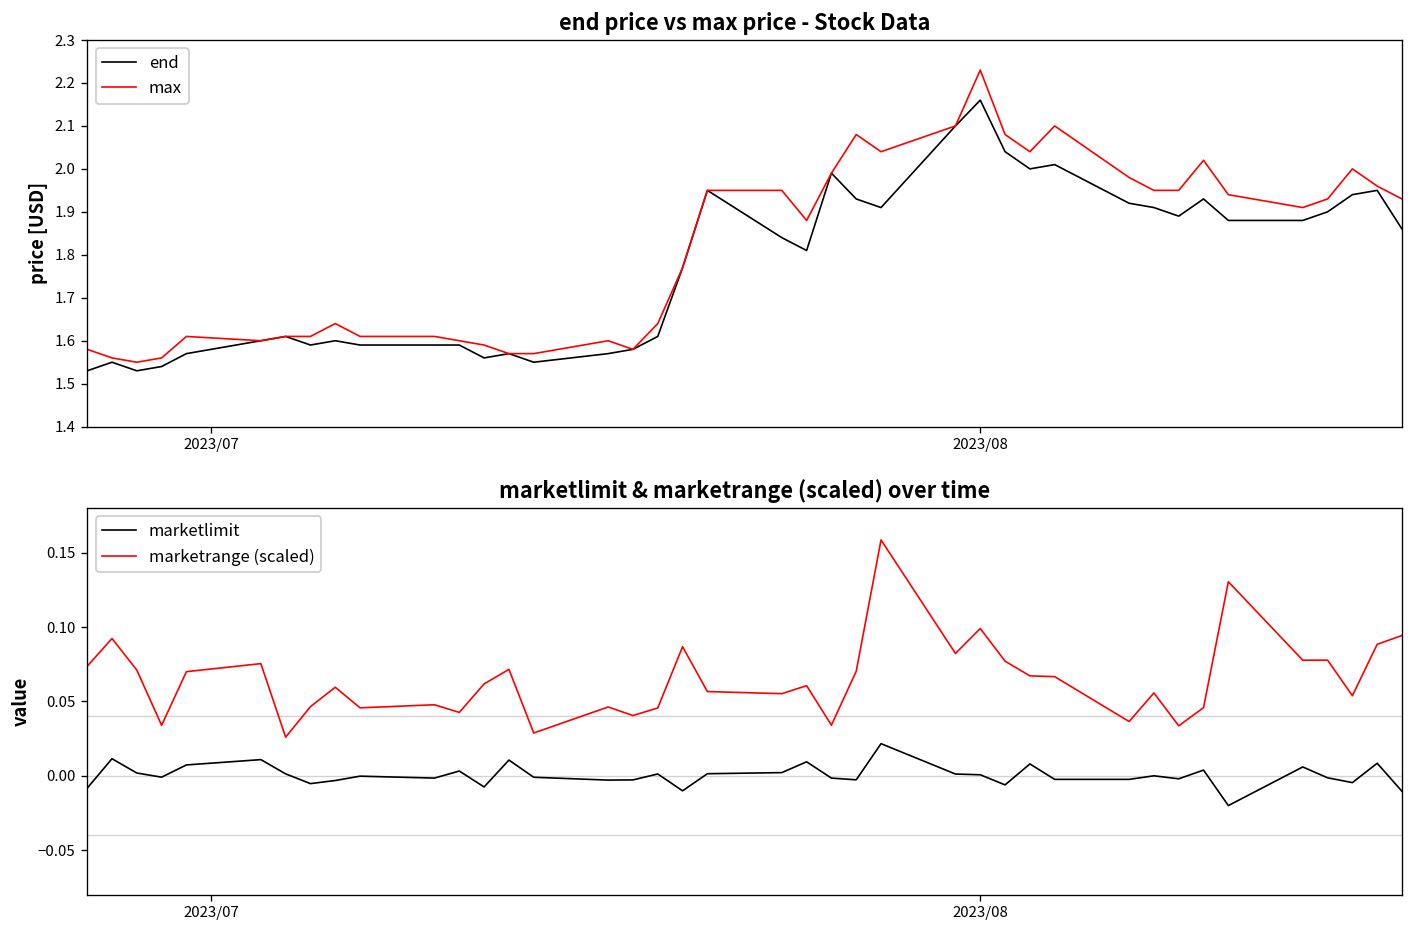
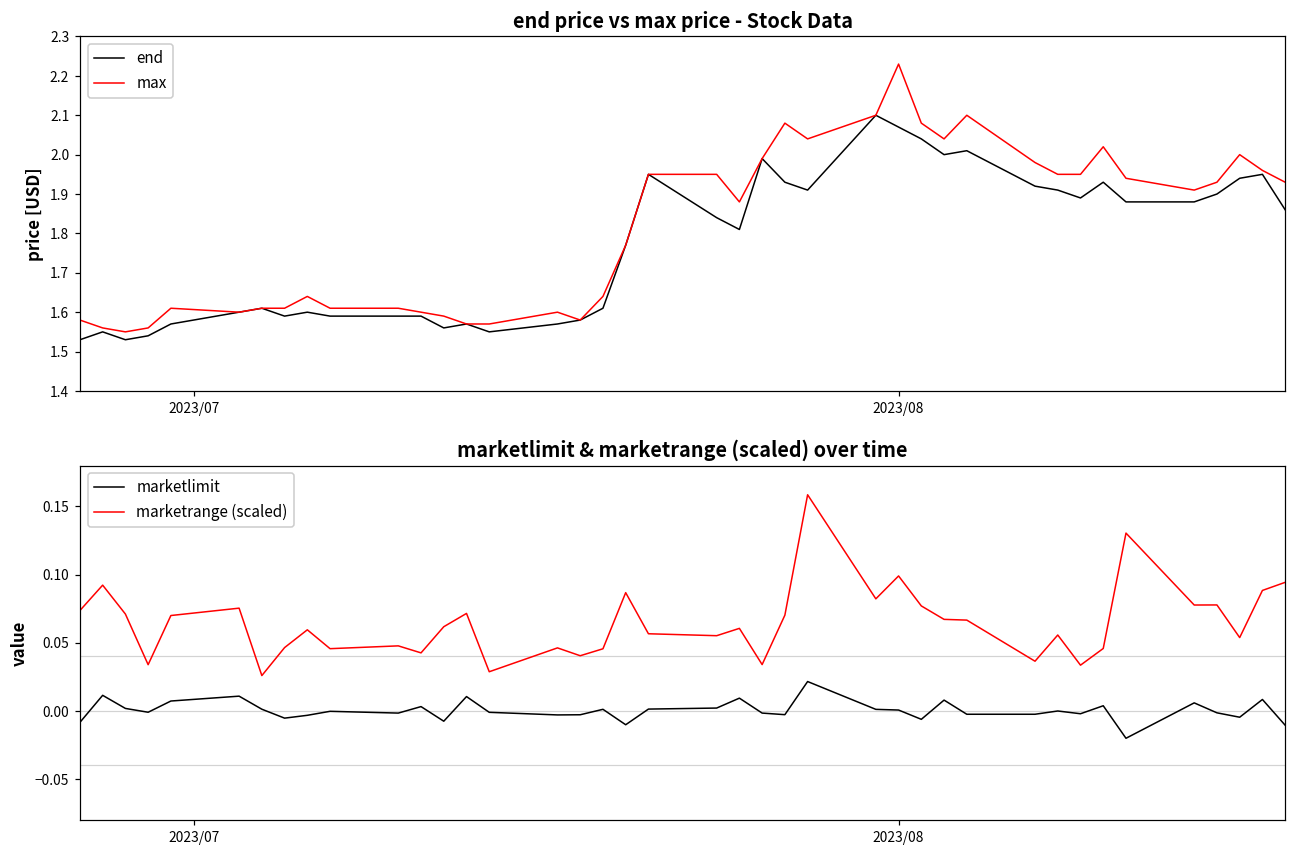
  {
    "end price vs max price - Stock Data": {
      "end": {
-       "2023/08": 2.16
+       "2023/08": 2.07
      },
      "max": {
        "2023/08": 2.23
      }
    },
    "marketlimit & marketrange (scaled) over time": {
      "marketlimit": {
        "2023/08": 0.001
      },
      "marketrange (scaled)": {
        "2023/08": 0.099
      }
    }
  }
